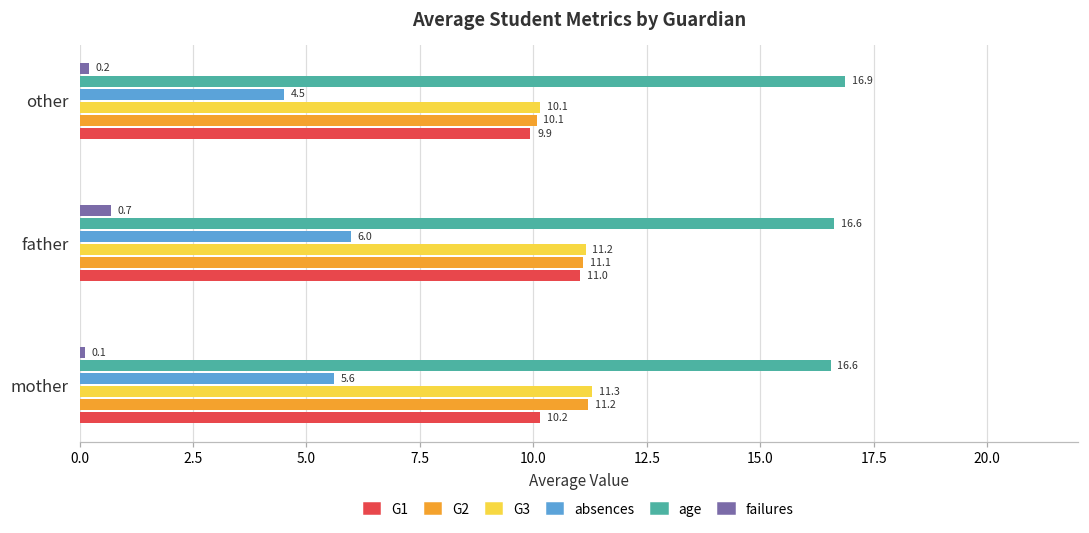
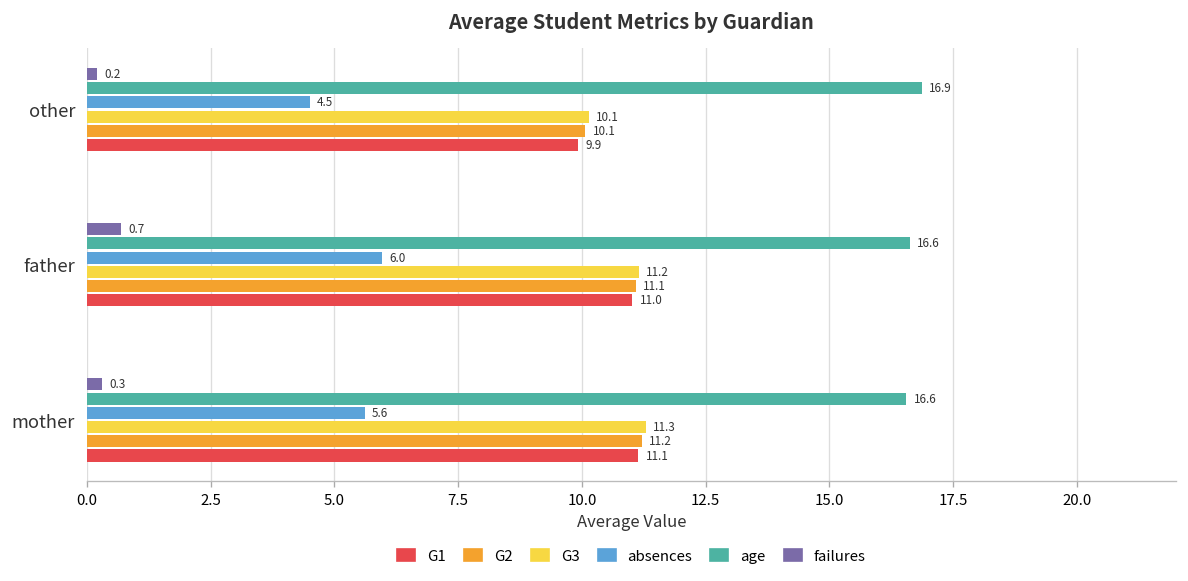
  {
    "G1": {
      "other": 9.9,
      "father": 11.0,
-     "mother": 10.2
+     "mother": 11.1
    },
    "failures": {
      "other": 0.2,
      "father": 0.7,
-     "mother": 0.1
+     "mother": 0.3
    }
  }
